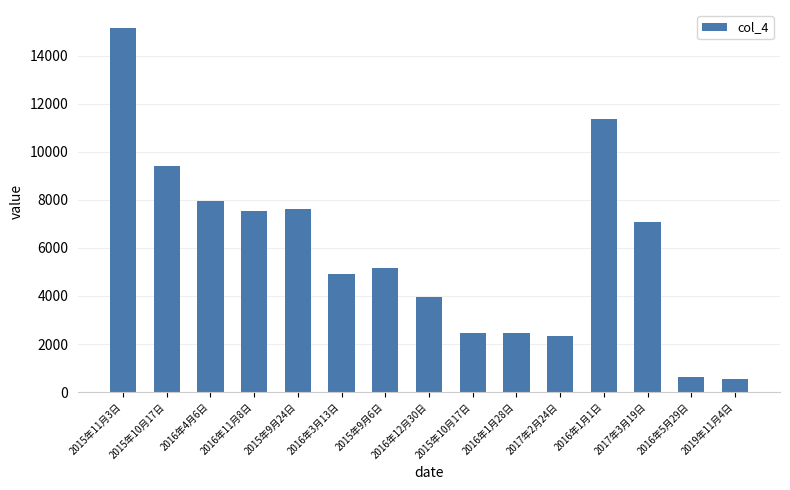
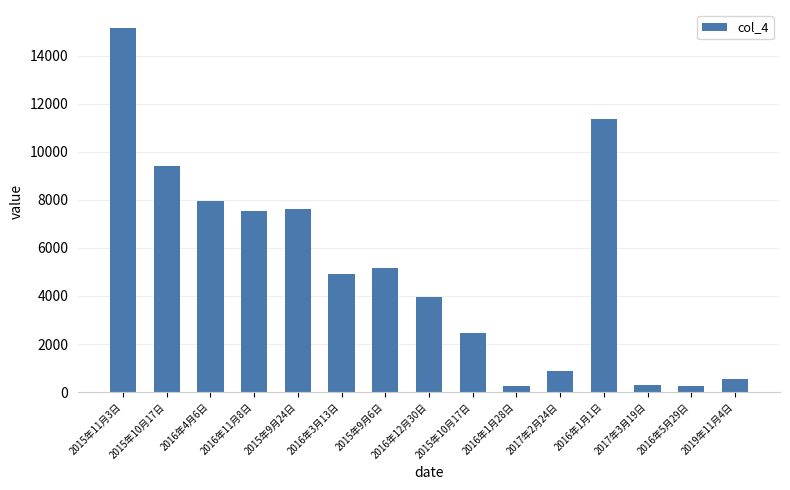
  {
    "2015年11月3日": 15200,
    "2016年4月6日": 8000,
    "2016年11月8日": 7600,
    "2015年9月24日": 7600,
    "2016年3月13日": 4900,
    "2015年9月6日": 5200,
    "2016年12月30日": 3900,
-   "2016年1月28日": 2400,
-   "2017年2月24日": 2300,
+   "2016年1月28日": 300,
+   "2017年2月24日": 900,
    "2016年1月1日": 11400,
-   "2017年3月19日": 7100,
-   "2016年5月29日": 600,
+   "2017年3月19日": 300,
+   "2016年5月29日": 200,
    "2019年11月4日": 600
  }
